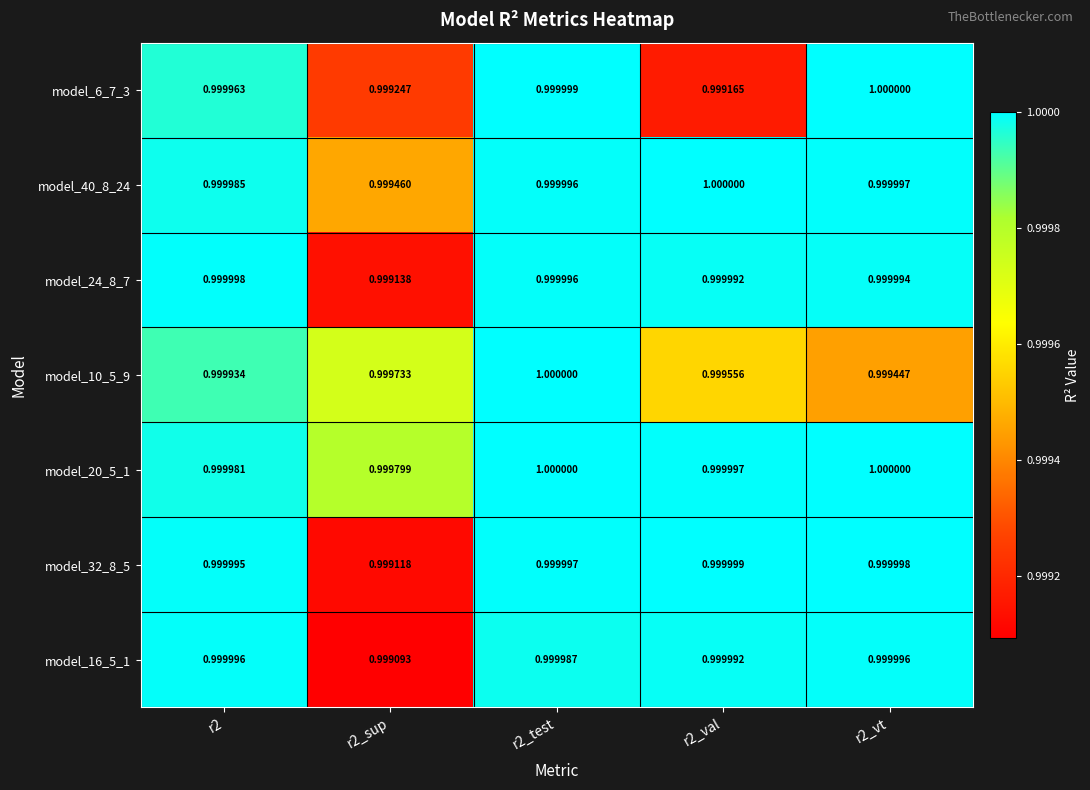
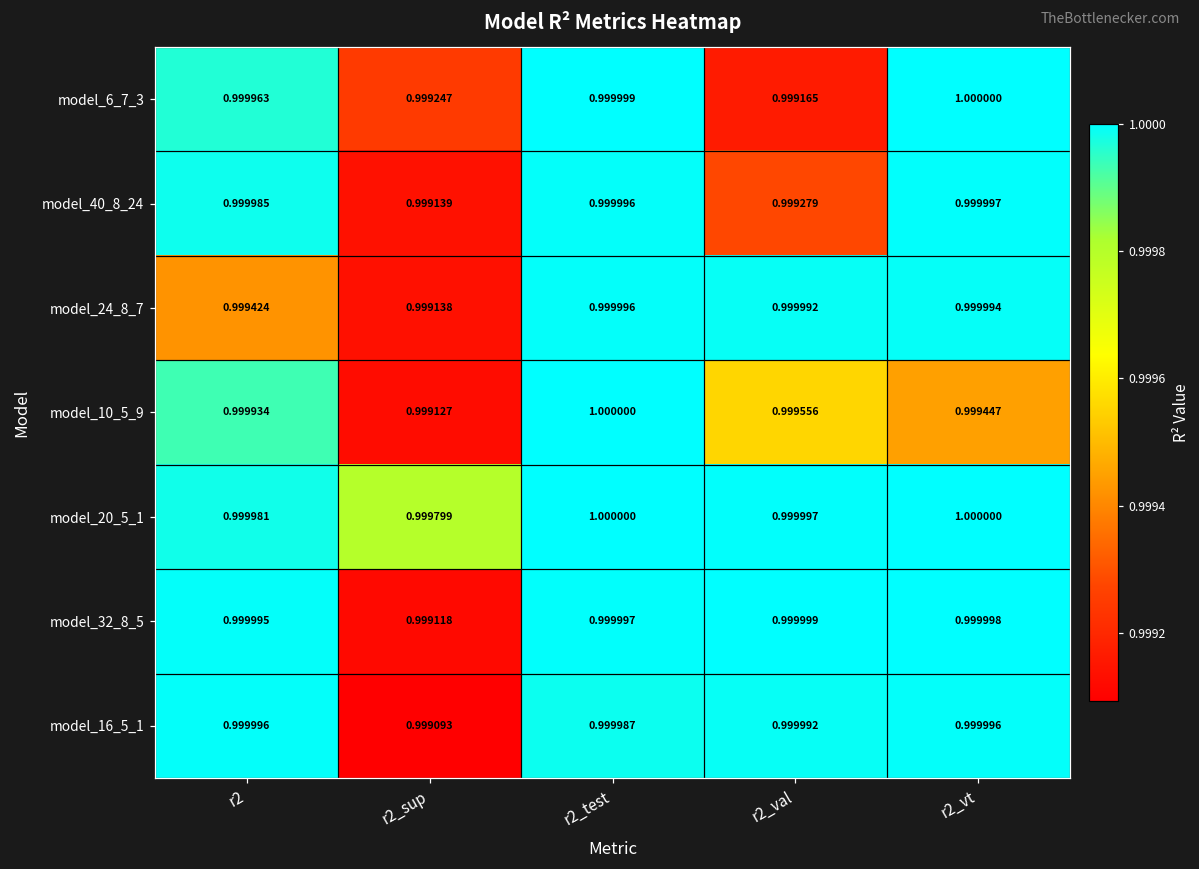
  {
    "model_6_7_3": {
      "r2": 0.999963,
      "r2_sup": 0.999247,
      "r2_test": 0.999999,
      "r2_val": 0.999165,
      "r2_vt": 1.000000
    },
    "model_40_8_24": {
      "r2": 0.999985,
-     "r2_sup": 0.999460,
+     "r2_sup": 0.999139,
      "r2_test": 0.999996,
-     "r2_val": 1.000000,
+     "r2_val": 0.999279,
      "r2_vt": 0.999997
    },
    "model_24_8_7": {
-     "r2": 0.999998,
+     "r2": 0.999424,
      "r2_sup": 0.999138,
      "r2_test": 0.999996,
      "r2_val": 0.999992,
      "r2_vt": 0.999994
    },
    "model_10_5_9": {
      "r2": 0.999934,
-     "r2_sup": 0.999733,
+     "r2_sup": 0.999127,
      "r2_test": 1.000000,
      "r2_val": 0.999556,
      "r2_vt": 0.999447
    },
    "model_20_5_1": {
      "r2": 0.999981,
      "r2_sup": 0.999799,
      "r2_test": 1.000000,
      "r2_val": 0.999997,
      "r2_vt": 1.000000
    },
    "model_32_8_5": {
      "r2": 0.999995,
      "r2_sup": 0.999118,
      "r2_test": 0.999997,
      "r2_val": 0.999999,
      "r2_vt": 0.999998
    },
    "model_16_5_1": {
      "r2": 0.999996,
      "r2_sup": 0.999093,
      "r2_test": 0.999987,
      "r2_val": 0.999992,
      "r2_vt": 0.999996
    }
  }
